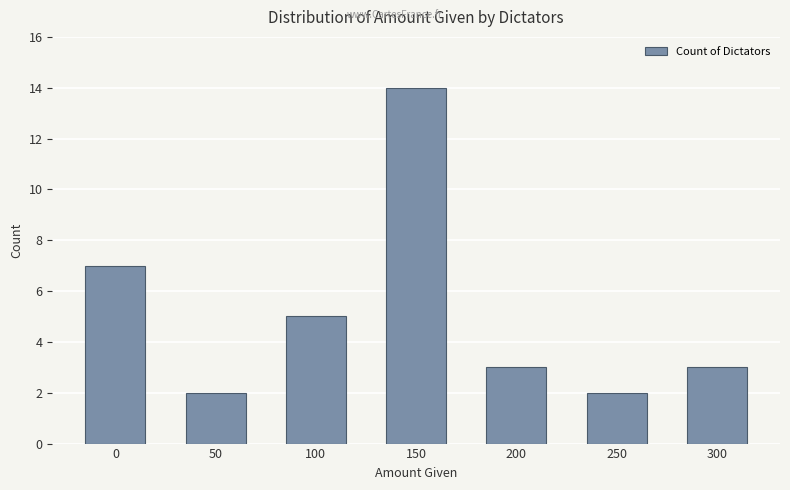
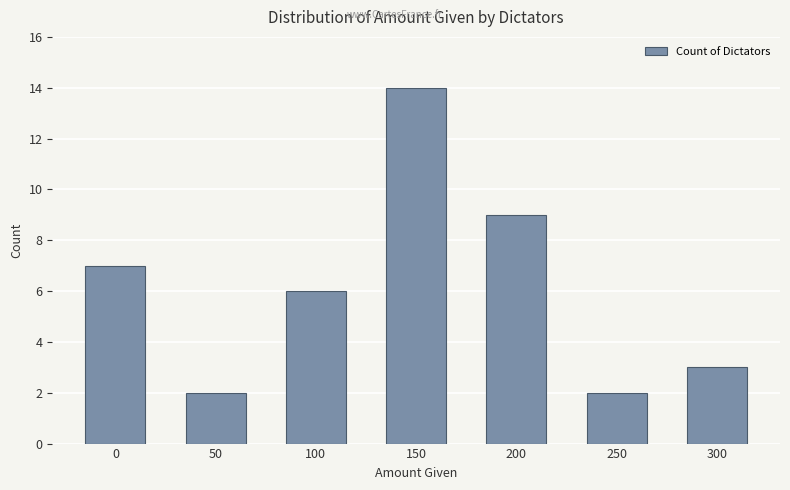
  {
    "0": 7,
    "50": 2,
-   "100": 5,
+   "100": 6,
    "150": 14,
-   "200": 3,
+   "200": 9,
    "250": 2,
    "300": 3
  }
